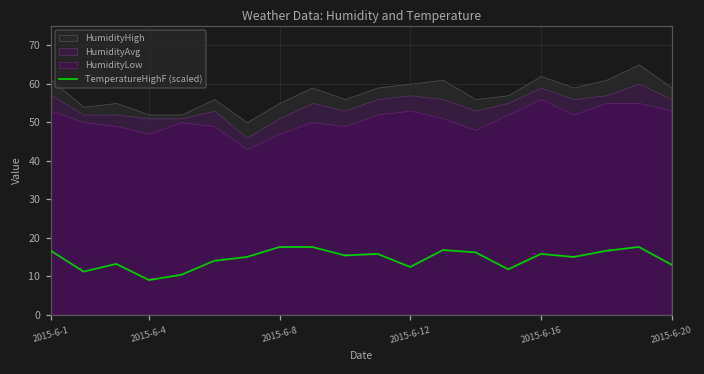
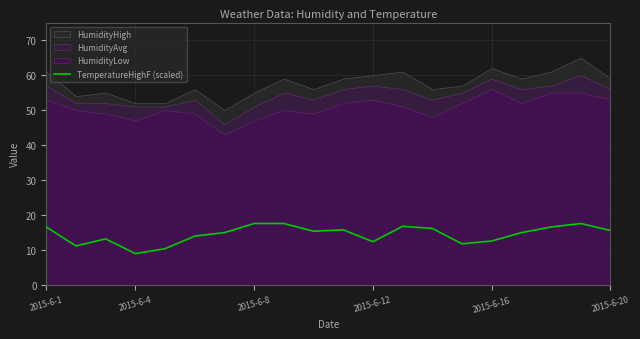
  {
    "TemperatureHighF (scaled)": {
      "2015-6-1": 17,
      "2015-6-4": 9,
      "2015-6-8": 18,
      "2015-6-12": 12,
-     "2015-6-16": 16,
-     "2015-6-20": 13
+     "2015-6-16": 13,
+     "2015-6-20": 16
    }
  }
